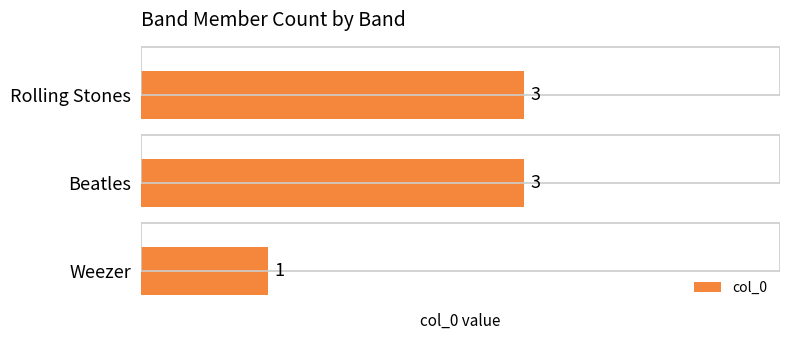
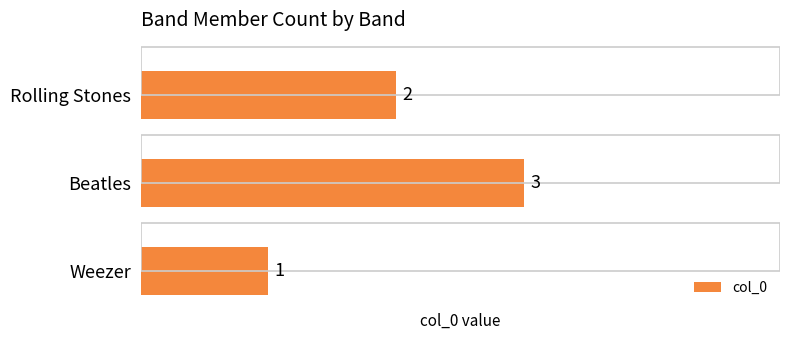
  {
    "col_0": {
-     "Rolling Stones": 3,
+     "Rolling Stones": 2,
      "Beatles": 3,
      "Weezer": 1
    }
  }
